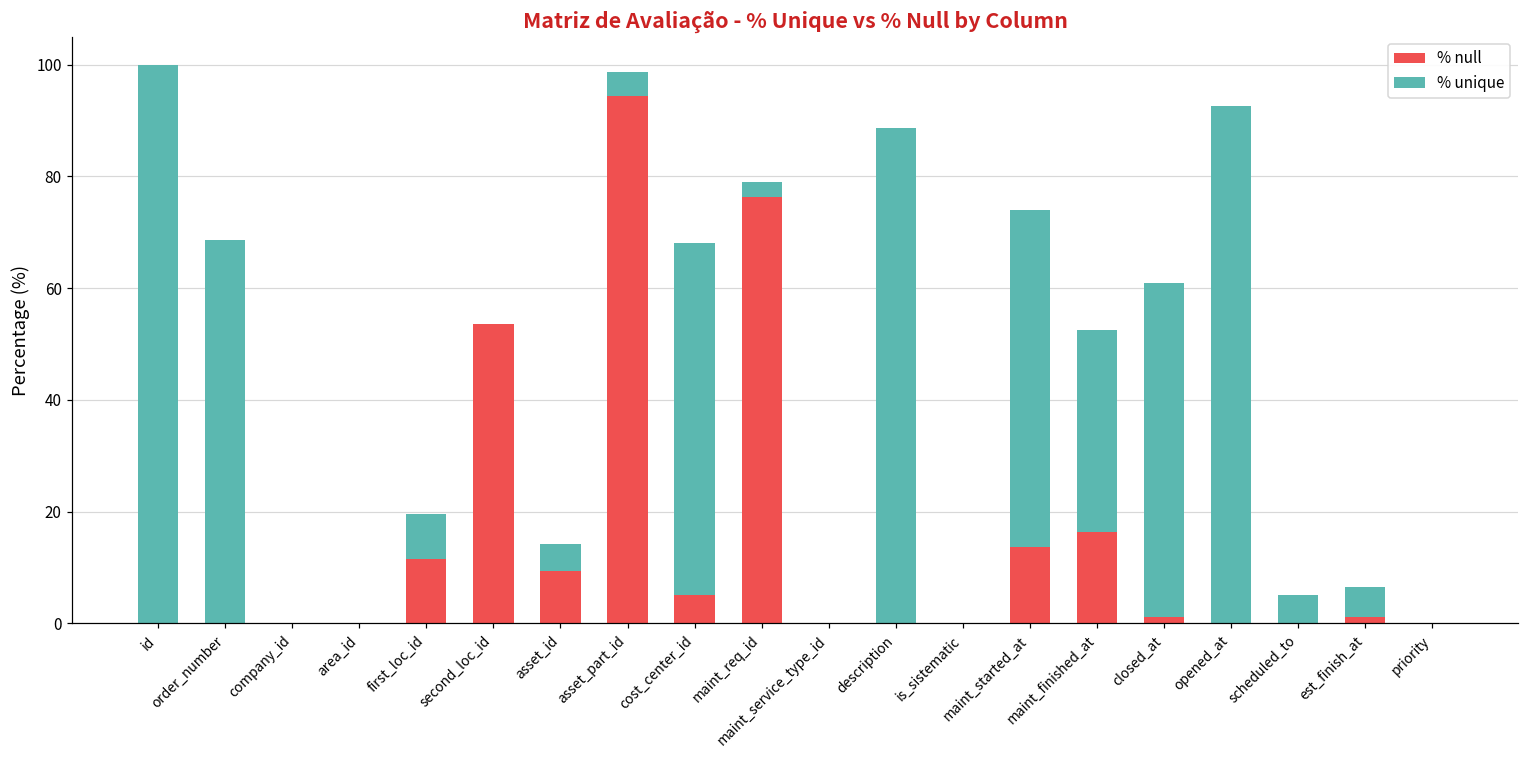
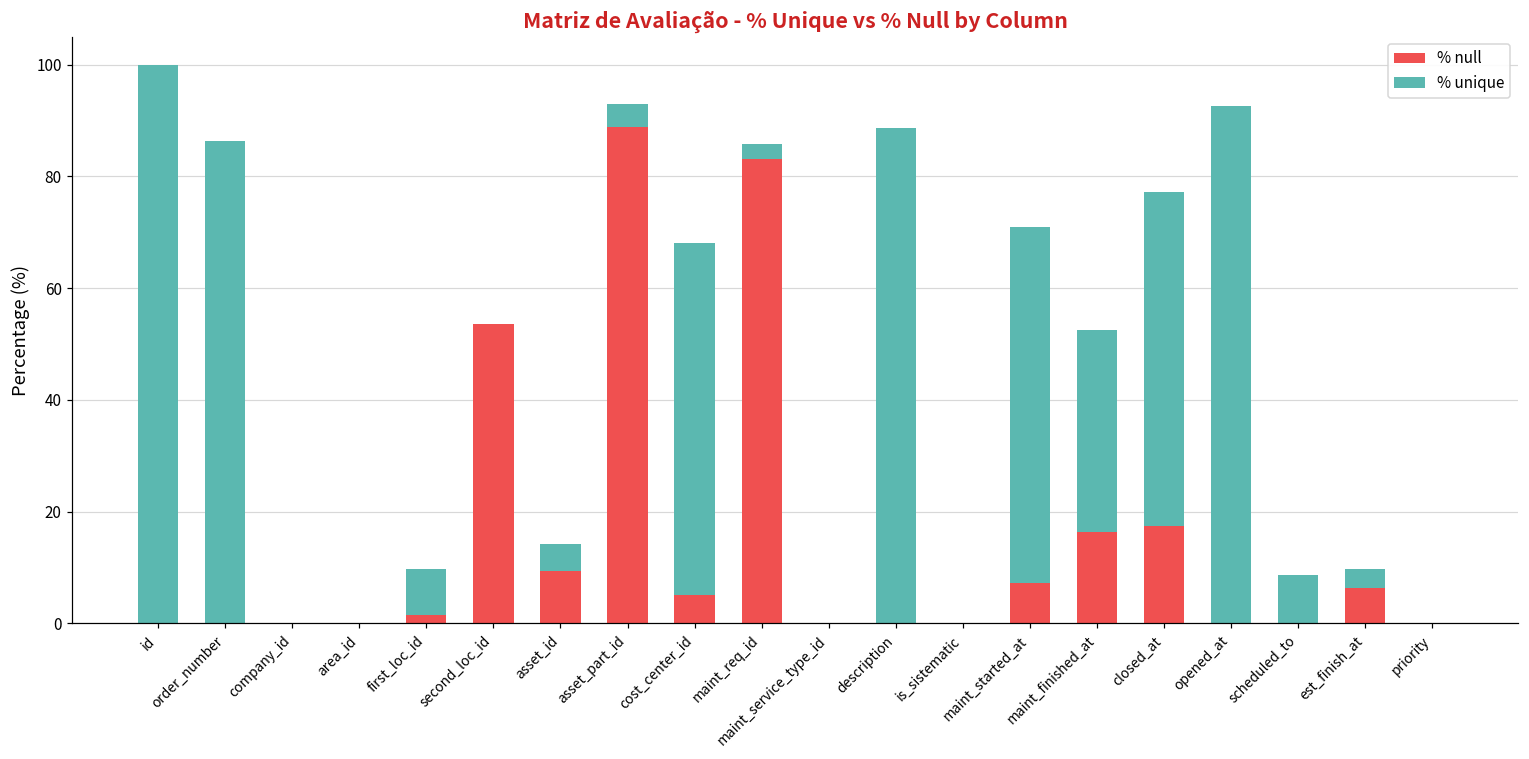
  {
    "% null": {
      "id": 0,
      "order_number": 0,
      "company_id": 0,
      "area_id": 0,
-     "first_loc_id": 12,
+     "first_loc_id": 2,
      "second_loc_id": 54,
      "asset_id": 9,
-     "asset_part_id": 94,
+     "asset_part_id": 89,
      "cost_center_id": 5,
-     "maint_req_id": 76,
+     "maint_req_id": 83,
      "maint_service_type_id": 0,
      "description": 0,
      "is_sistematic": 0,
-     "maint_started_at": 14,
+     "maint_started_at": 7,
      "maint_finished_at": 16,
-     "closed_at": 1,
+     "closed_at": 17,
      "opened_at": 0,
      "scheduled_to": 0,
-     "est_finish_at": 1,
+     "est_finish_at": 6,
      "priority": 0
    },
    "% unique": {
      "id": 100,
-     "order_number": 69,
+     "order_number": 86,
      "first_loc_id": 8,
      "asset_id": 5,
      "asset_part_id": 4,
      "cost_center_id": 63,
      "maint_req_id": 3,
      "description": 89,
-     "maint_started_at": 60,
+     "maint_started_at": 64,
      "maint_finished_at": 36,
      "closed_at": 60,
      "opened_at": 93,
-     "scheduled_to": 5,
-     "est_finish_at": 5
+     "scheduled_to": 9,
+     "est_finish_at": 3
    }
  }
